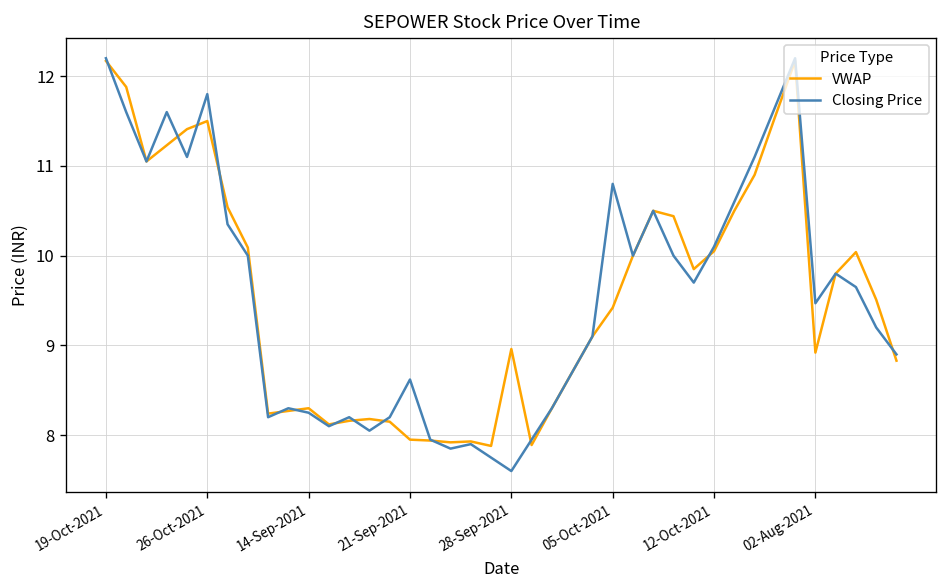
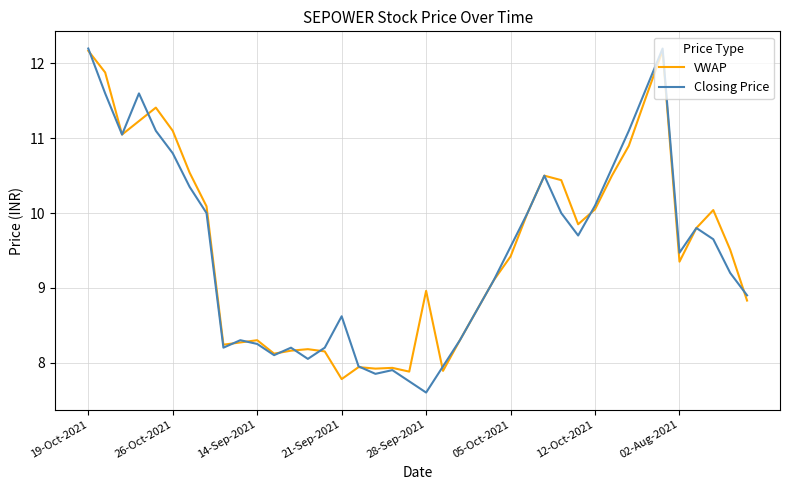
  {
    "VWAP": {
-     "26-Oct-2021": 11.5,
+     "26-Oct-2021": 11.1,
      "14-Sep-2021": 8.3,
-     "21-Sep-2021": 8.0,
+     "21-Sep-2021": 7.8,
      "28-Sep-2021": 9.0,
      "05-Oct-2021": 9.4,
      "12-Oct-2021": 10.1,
-     "02-Aug-2021": 8.9
+     "02-Aug-2021": 9.4
    },
    "Closing Price": {
-     "26-Oct-2021": 11.8,
+     "26-Oct-2021": 10.8,
      "14-Sep-2021": 8.3,
      "21-Sep-2021": 8.6,
      "28-Sep-2021": 7.6,
-     "05-Oct-2021": 10.8,
+     "05-Oct-2021": 9.6,
      "12-Oct-2021": 10.1,
      "02-Aug-2021": 9.5
    }
  }
